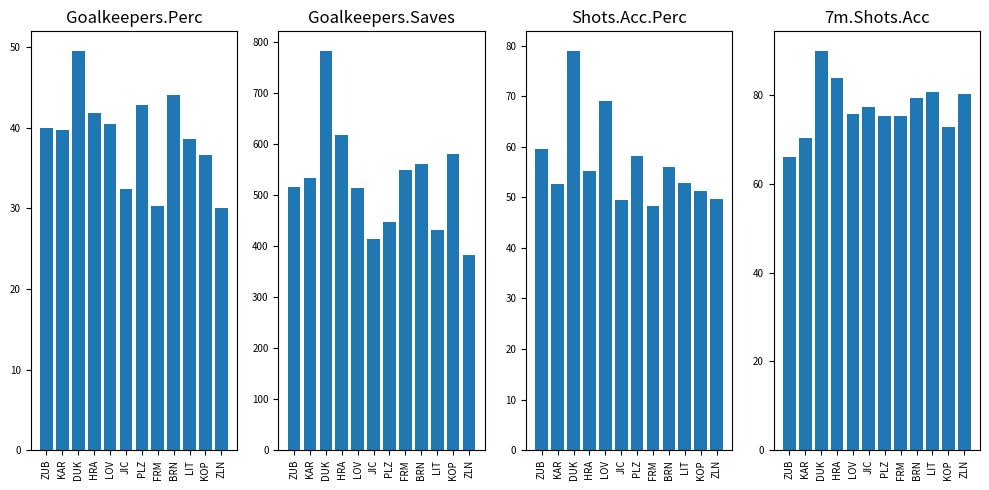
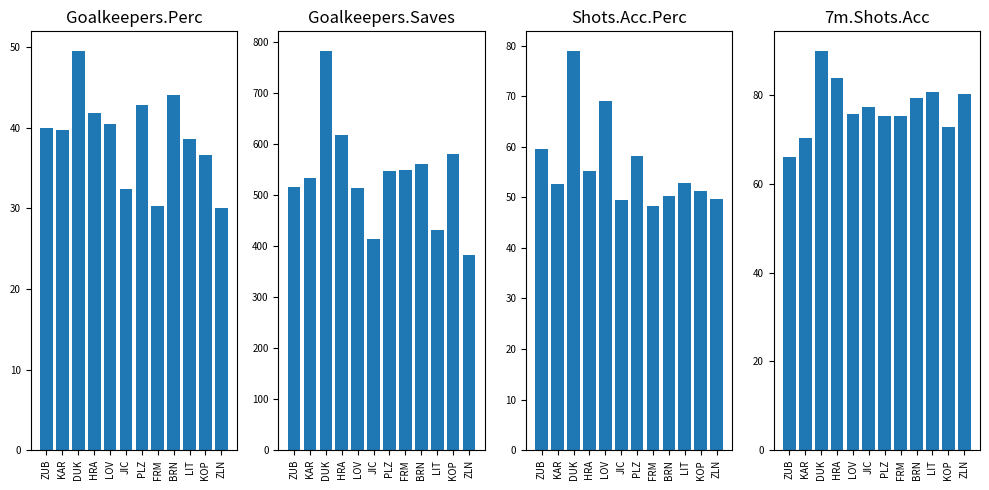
  {
    "Goalkeepers.Perc": {
      "ZUB": 40,
      "KAR": 40,
      "DUK": 49,
      "HRA": 42,
      "LOV": 40,
      "JIC": 32,
      "PLZ": 43,
      "FRM": 30,
      "BRN": 44,
      "LIT": 39,
      "KOP": 37,
      "ZLN": 30
    },
    "Goalkeepers.Saves": {
      "ZUB": 520,
      "KAR": 530,
      "DUK": 780,
      "HRA": 620,
      "LOV": 510,
      "JIC": 410,
-     "PLZ": 450,
+     "PLZ": 550,
      "FRM": 550,
      "BRN": 560,
      "LIT": 430,
      "KOP": 580,
      "ZLN": 380
    },
    "Shots.Acc.Perc": {
      "ZUB": 60,
      "KAR": 53,
      "DUK": 79,
      "HRA": 55,
      "LOV": 69,
      "JIC": 49,
      "PLZ": 58,
      "FRM": 48,
-     "BRN": 56,
+     "BRN": 50,
      "LIT": 53,
      "KOP": 51,
      "ZLN": 50
    },
    "7m.Shots.Acc": {
      "ZUB": 66,
      "KAR": 70,
      "DUK": 90,
      "HRA": 84,
      "LOV": 76,
      "JIC": 77,
      "PLZ": 75,
      "FRM": 75,
      "BRN": 79,
      "LIT": 81,
      "KOP": 73,
      "ZLN": 80
    }
  }
